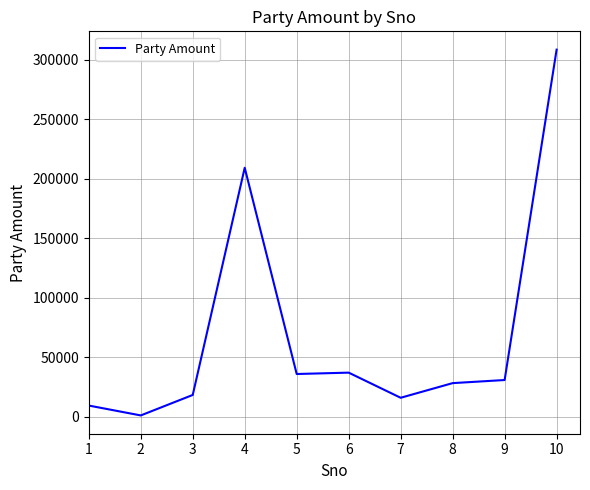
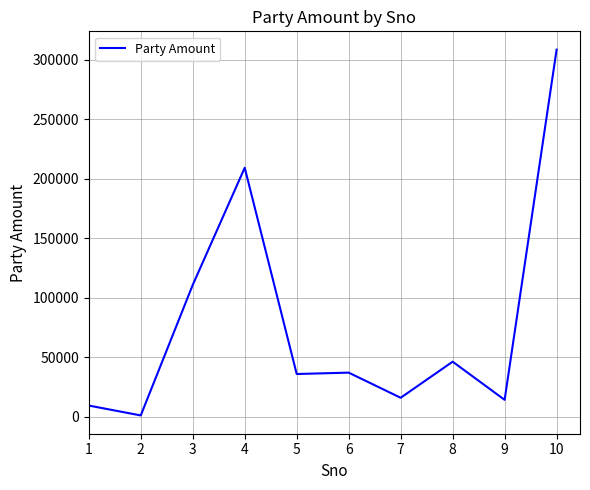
  {
    "1": 9000,
    "2": 1000,
-   "3": 18000,
+   "3": 111000,
    "4": 209000,
    "5": 36000,
    "6": 37000,
    "7": 16000,
-   "8": 28000,
-   "9": 31000,
+   "8": 46000,
+   "9": 14000,
    "10": 309000
  }
